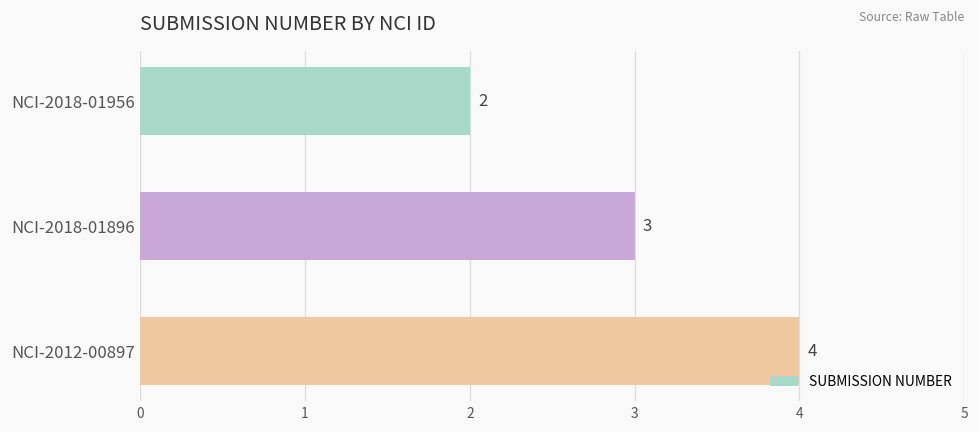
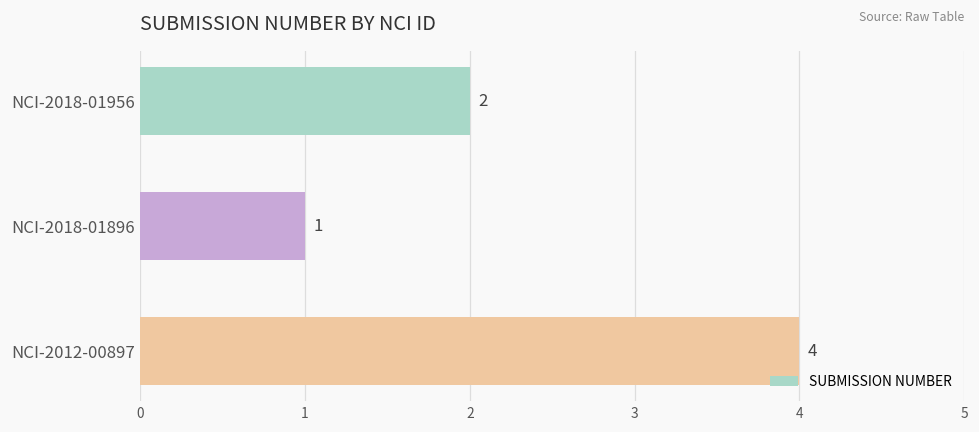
  {
    "NCI-2018-01956": 2,
-   "NCI-2018-01896": 3,
+   "NCI-2018-01896": 1,
    "NCI-2012-00897": 4
  }
